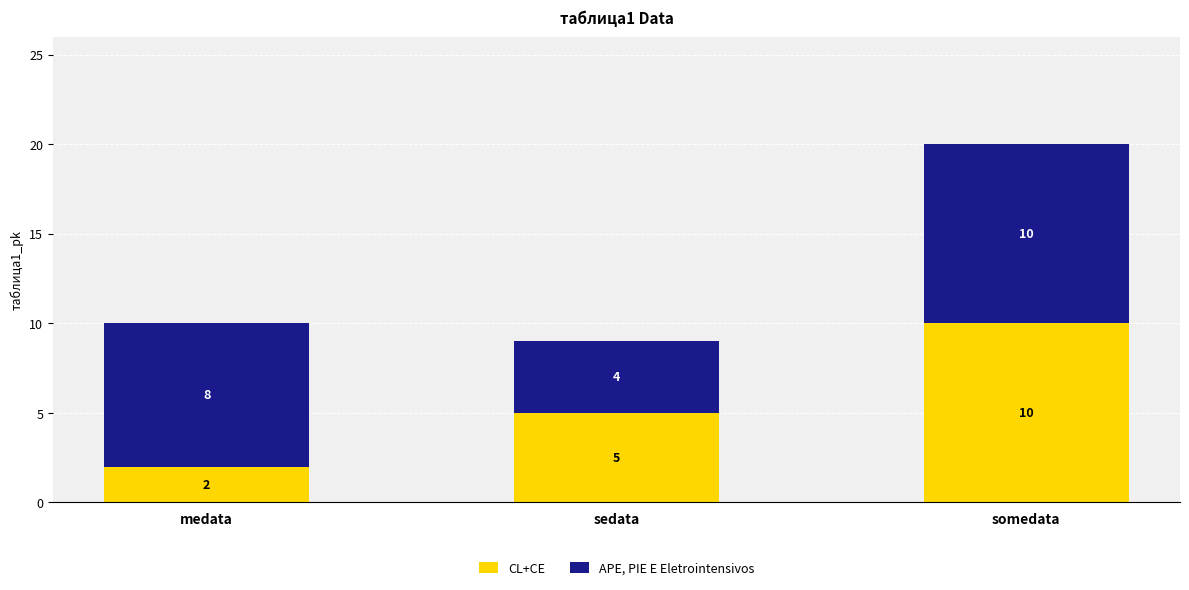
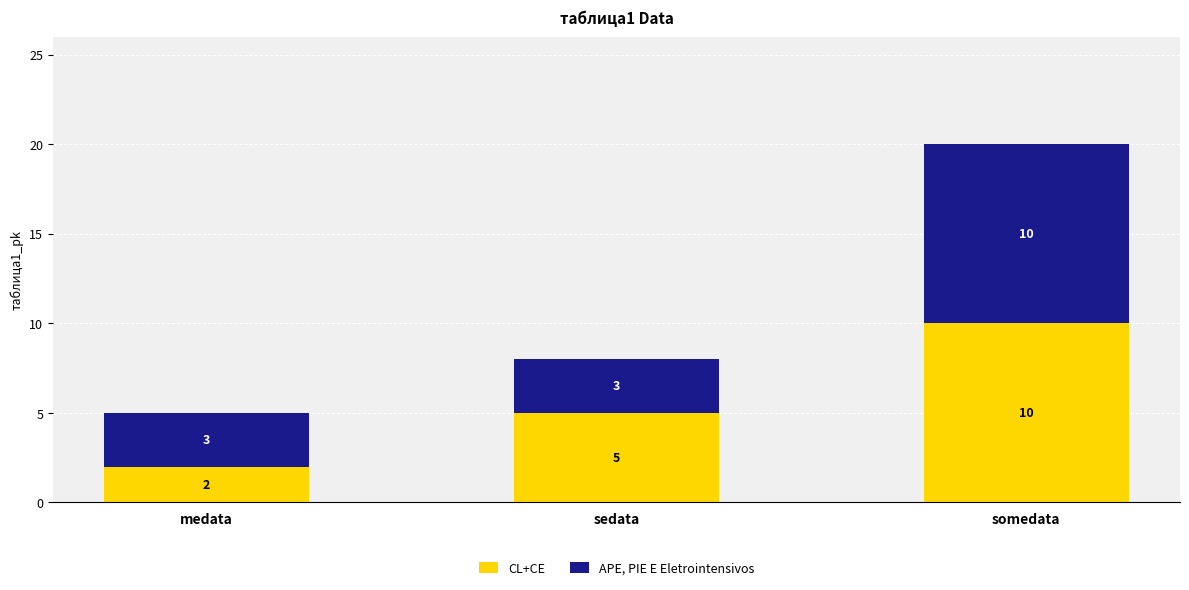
  {
    "CL+CE": {
      "medata": 2,
      "sedata": 5,
      "somedata": 10
    },
    "APE, PIE E Eletrointensivos": {
-     "medata": 8,
-     "sedata": 4,
+     "medata": 3,
+     "sedata": 3,
      "somedata": 10
    }
  }
